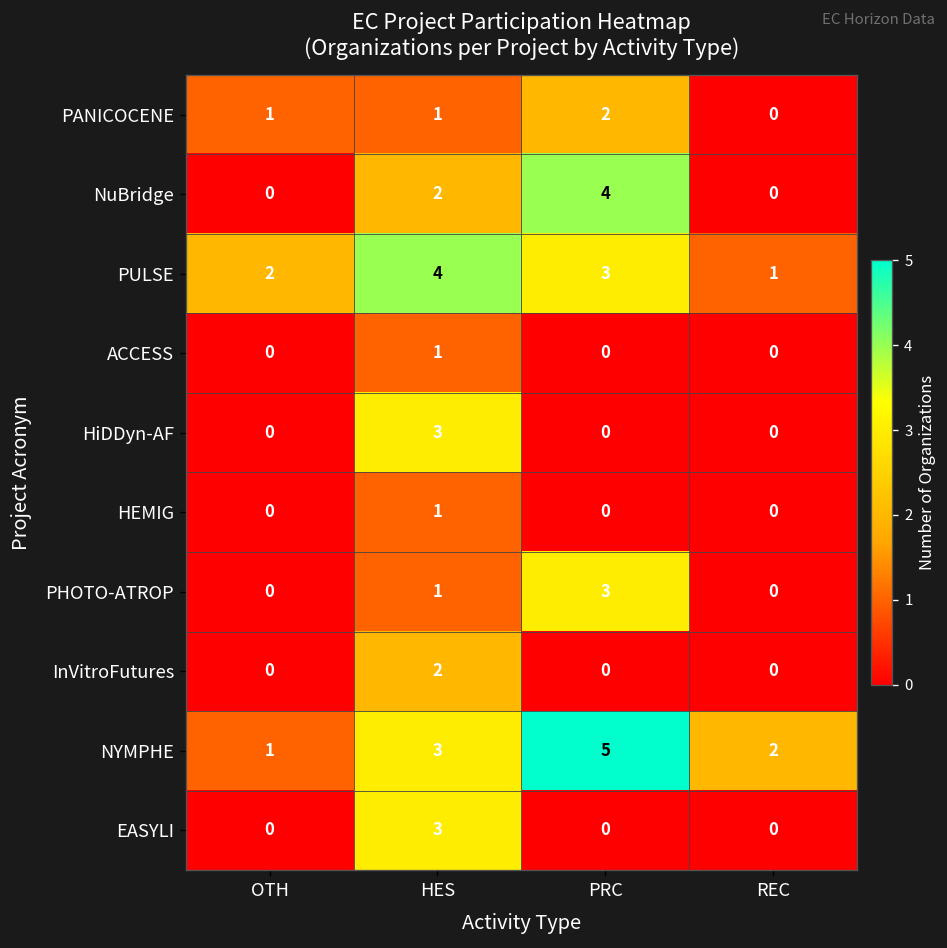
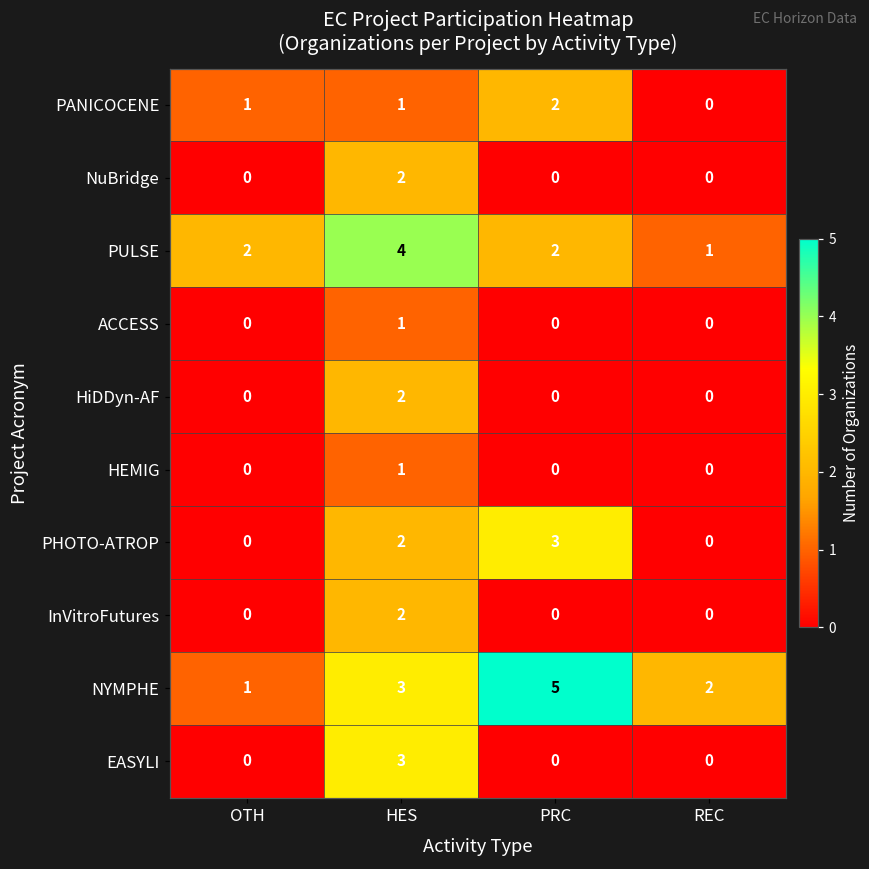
  {
    "PANICOCENE": {
      "OTH": 1,
      "HES": 1,
      "PRC": 2,
      "REC": 0
    },
    "NuBridge": {
      "OTH": 0,
      "HES": 2,
-     "PRC": 4,
+     "PRC": 0,
      "REC": 0
    },
    "PULSE": {
      "OTH": 2,
      "HES": 4,
-     "PRC": 3,
+     "PRC": 2,
      "REC": 1
    },
    "ACCESS": {
      "OTH": 0,
      "HES": 1,
      "PRC": 0,
      "REC": 0
    },
    "HiDDyn-AF": {
      "OTH": 0,
-     "HES": 3,
+     "HES": 2,
      "PRC": 0,
      "REC": 0
    },
    "HEMIG": {
      "OTH": 0,
      "HES": 1,
      "PRC": 0,
      "REC": 0
    },
    "PHOTO-ATROP": {
      "OTH": 0,
-     "HES": 1,
+     "HES": 2,
      "PRC": 3,
      "REC": 0
    },
    "InVitroFutures": {
      "OTH": 0,
      "HES": 2,
      "PRC": 0,
      "REC": 0
    },
    "NYMPHE": {
      "OTH": 1,
      "HES": 3,
      "PRC": 5,
      "REC": 2
    },
    "EASYLI": {
      "OTH": 0,
      "HES": 3,
      "PRC": 0,
      "REC": 0
    }
  }
